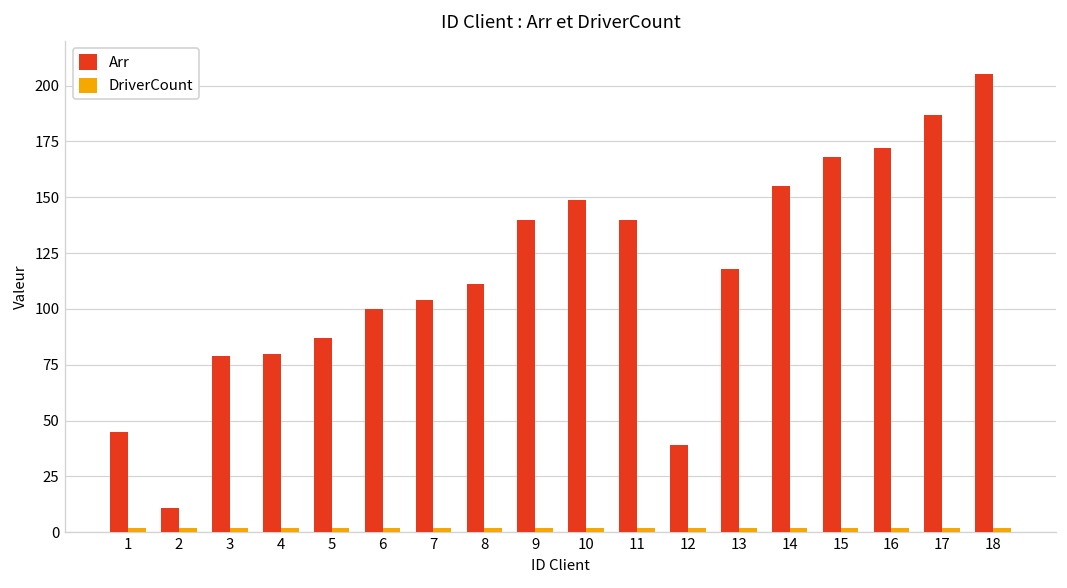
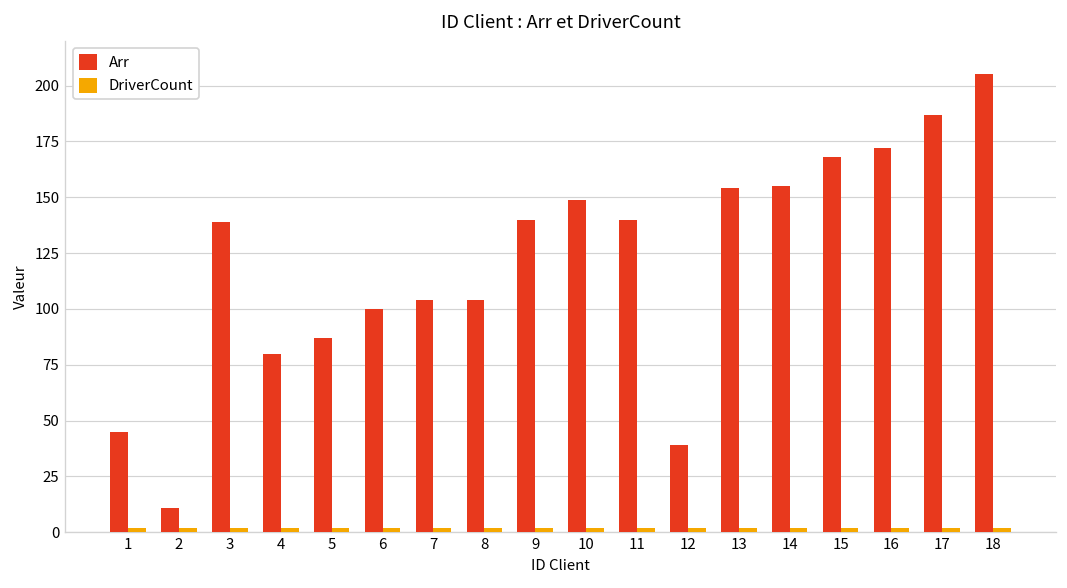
  {
    "Arr": {
      "1": 45,
      "2": 11,
-     "3": 79,
+     "3": 139,
      "4": 80,
      "5": 87,
      "6": 100,
      "7": 104,
-     "8": 111,
+     "8": 104,
      "9": 140,
      "10": 149,
      "11": 140,
      "12": 39,
-     "13": 118,
+     "13": 154,
      "14": 155,
      "15": 168,
      "16": 172,
      "17": 187,
      "18": 205
    },
    "DriverCount": {
      "1": 2,
      "2": 2,
      "3": 2,
      "4": 2,
      "5": 2,
      "6": 2,
      "7": 2,
      "8": 2,
      "9": 2,
      "10": 2,
      "11": 2,
      "12": 2,
      "13": 2,
      "14": 2,
      "15": 2,
      "16": 2,
      "17": 2,
      "18": 2
    }
  }
